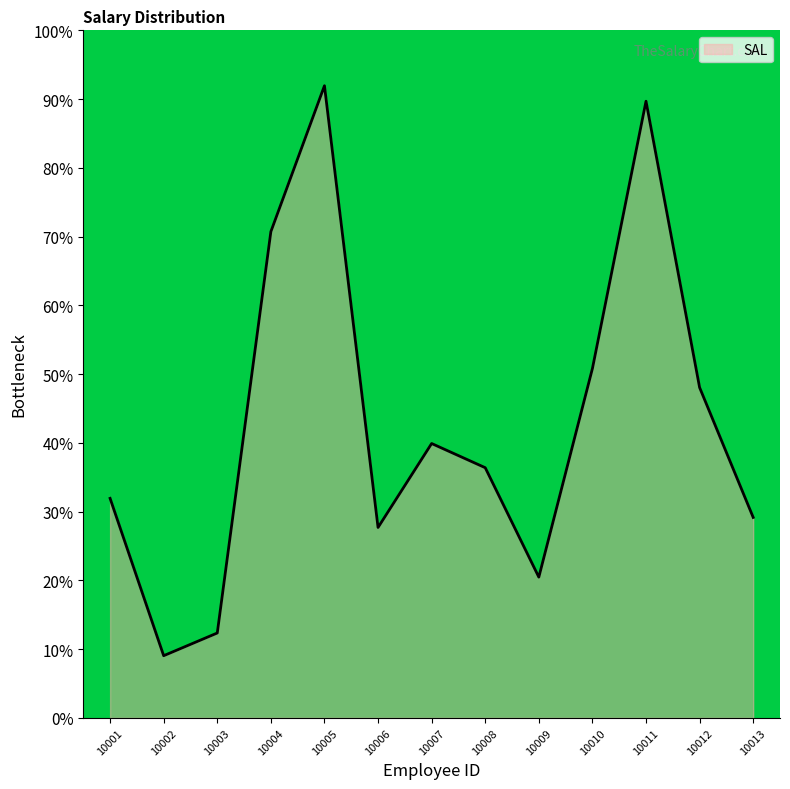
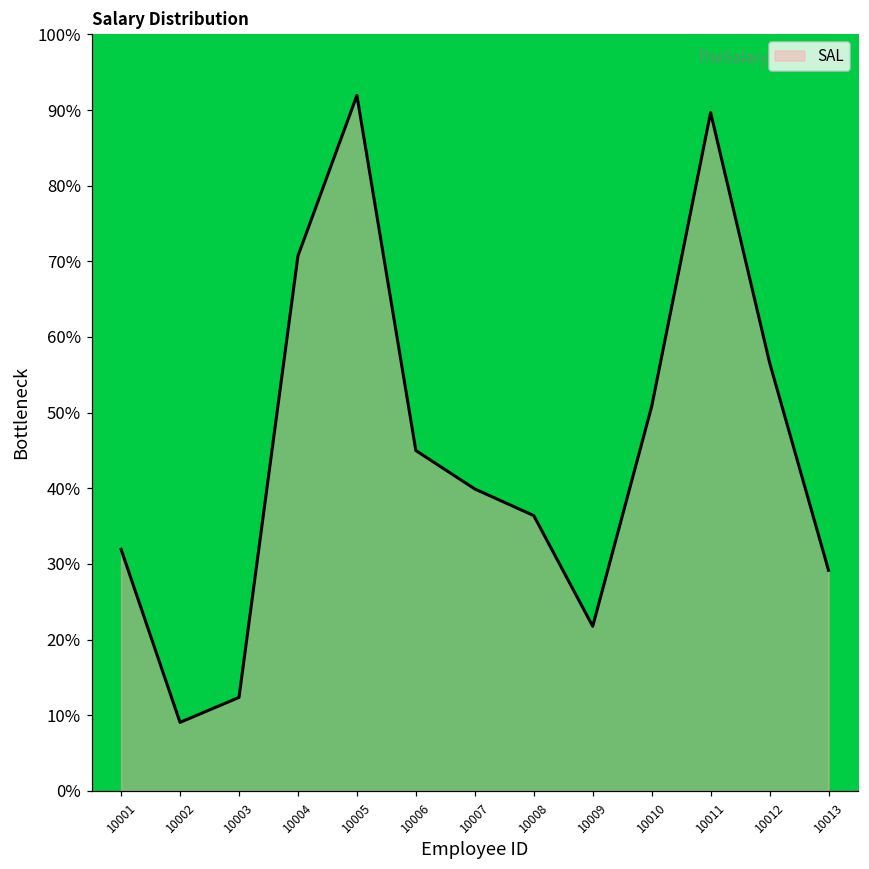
  {
    "10001": "32%",
    "10002": "9%",
    "10003": "12%",
    "10004": "71%",
    "10005": "92%",
-   "10006": "28%",
+   "10006": "45%",
    "10007": "40%",
    "10008": "36%",
-   "10009": "20%",
+   "10009": "22%",
    "10010": "51%",
    "10011": "90%",
-   "10012": "48%",
+   "10012": "57%",
    "10013": "29%"
  }
